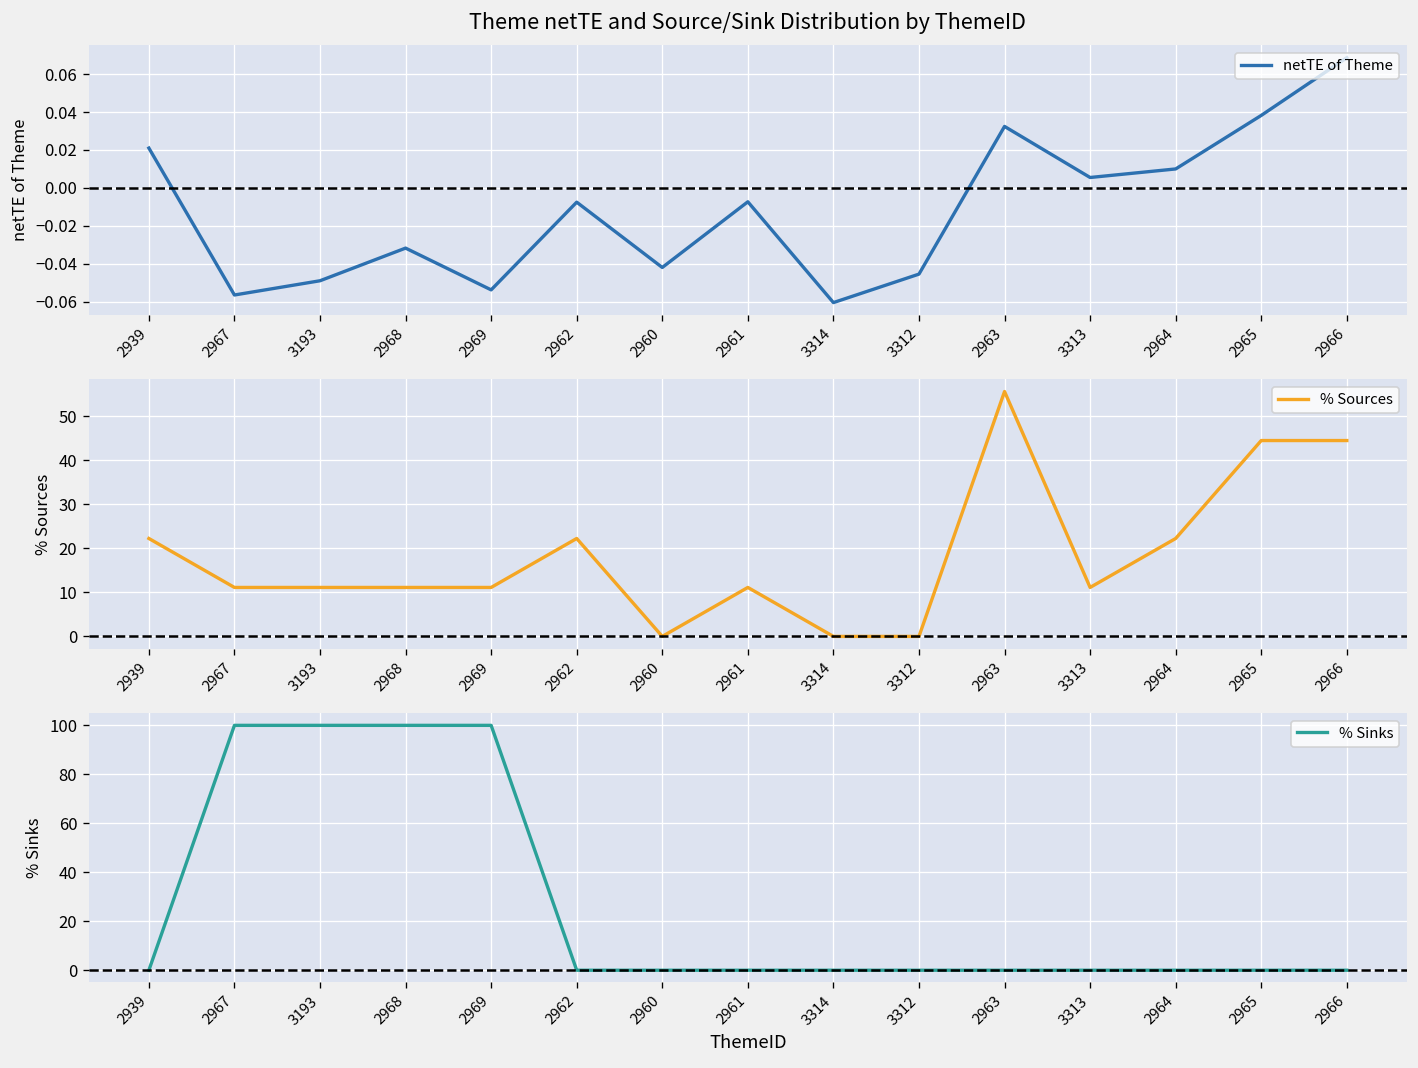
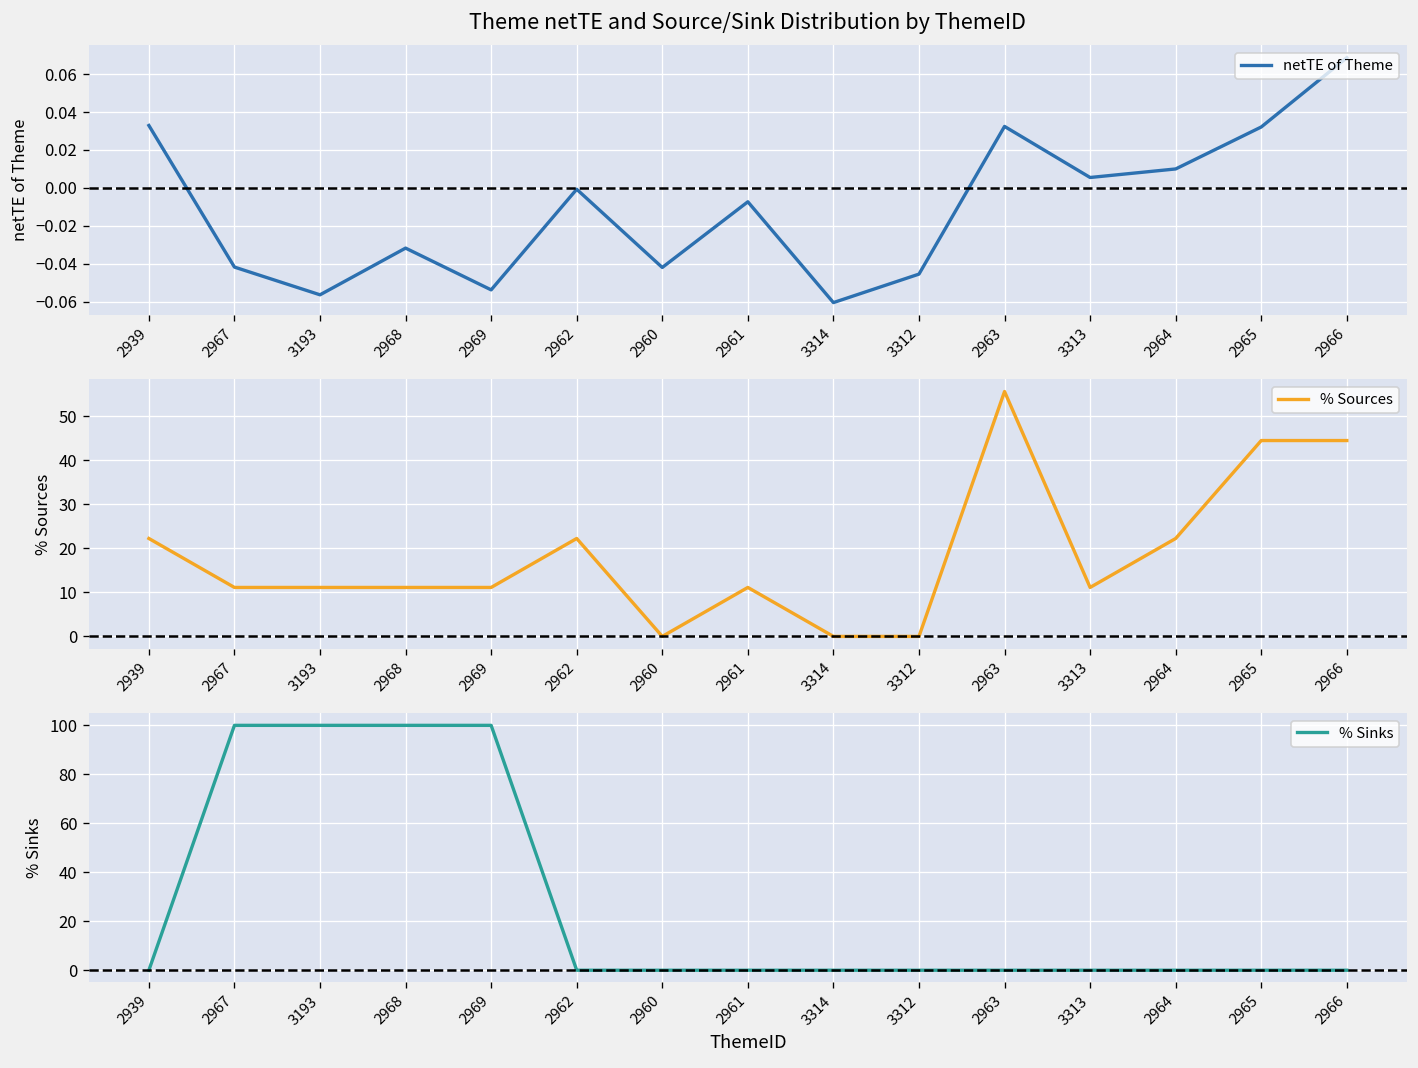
  {
    "Theme netTE and Source/Sink Distribution by ThemeID": {
-     "2939": 0.021,
-     "2967": -0.056,
-     "3193": -0.049,
+     "2939": 0.033,
+     "2967": -0.042,
+     "3193": -0.056,
      "2968": -0.032,
      "2969": -0.054,
-     "2962": -0.008,
+     "2962": -0.001,
      "2960": -0.042,
      "2961": -0.007,
      "3314": -0.060,
      "3312": -0.045,
      "2963": 0.032,
      "3313": 0.006,
      "2964": 0.010,
-     "2965": 0.038
+     "2965": 0.032
    }
  }
